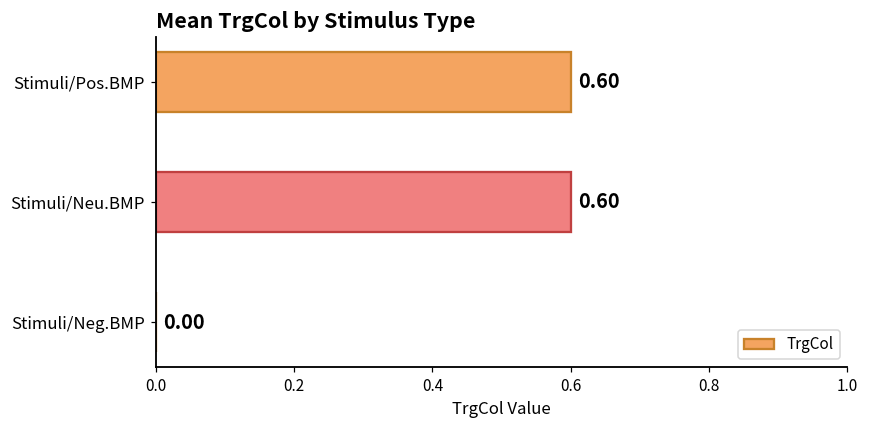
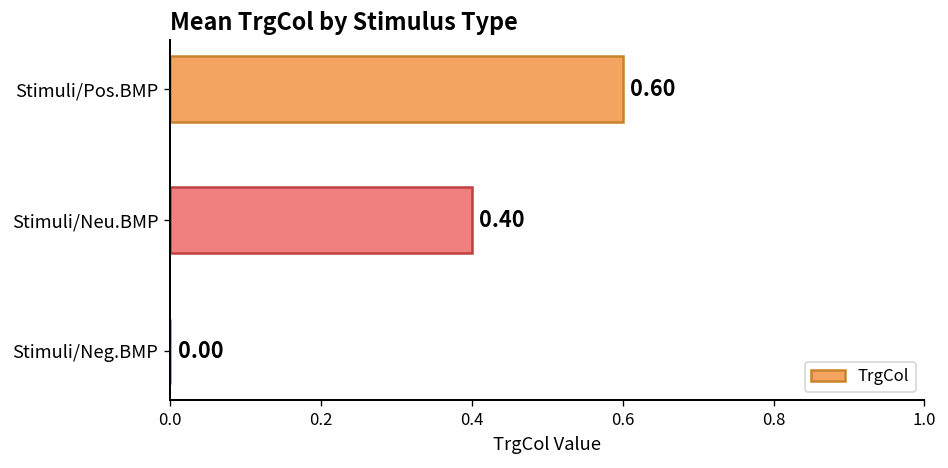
  {
    "Stimuli/Pos.BMP": 0.60,
-   "Stimuli/Neu.BMP": 0.60,
+   "Stimuli/Neu.BMP": 0.40,
    "Stimuli/Neg.BMP": 0.00
  }
